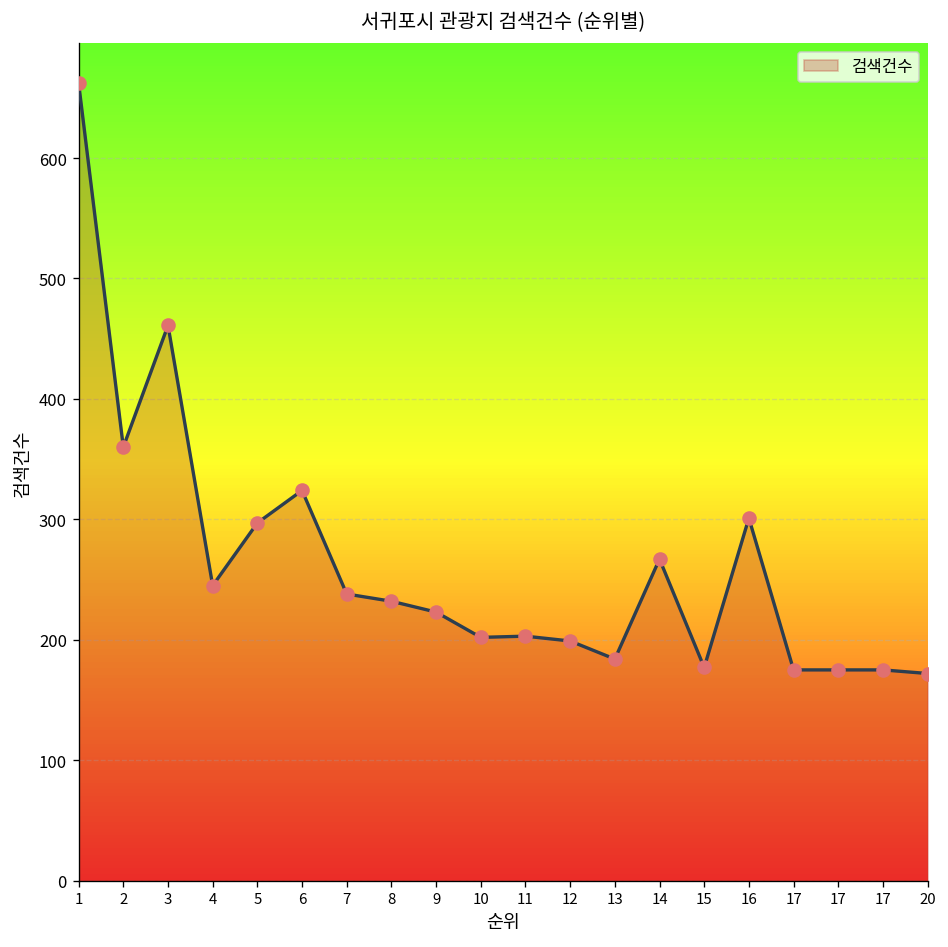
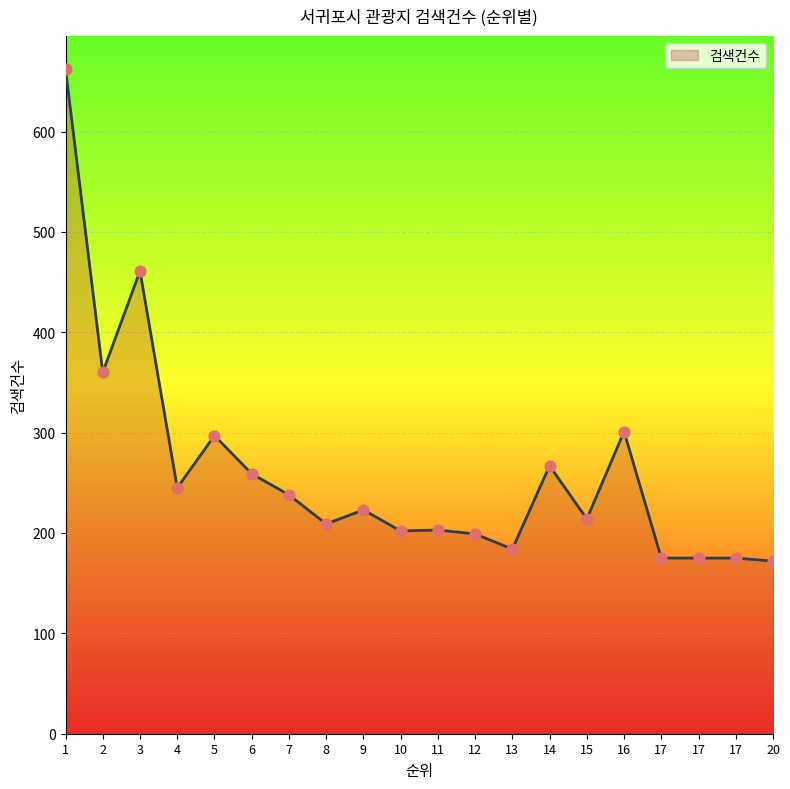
  {
    "1": 662,
    "2": 360,
    "3": 461,
    "4": 245,
    "5": 297,
-   "6": 324,
+   "6": 259,
    "7": 238,
-   "8": 232,
+   "8": 209,
    "9": 223,
    "10": 202,
    "11": 203,
    "12": 199,
    "13": 184,
    "14": 267,
-   "15": 177,
+   "15": 214,
    "16": 301,
    "20": 172
  }
